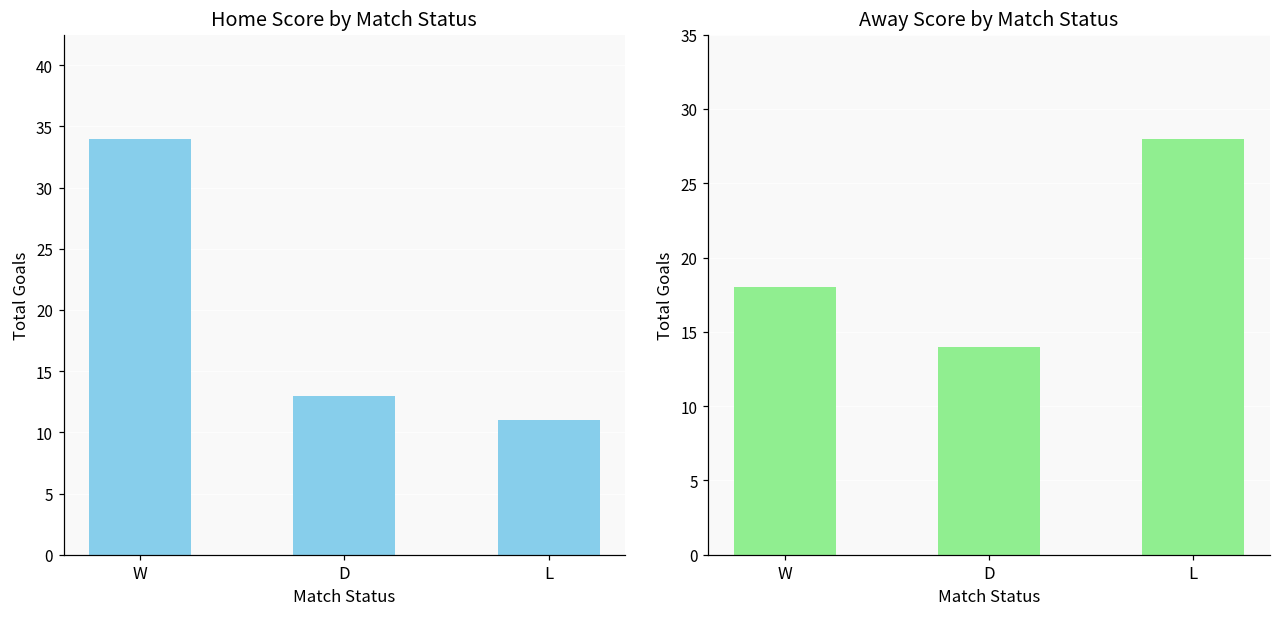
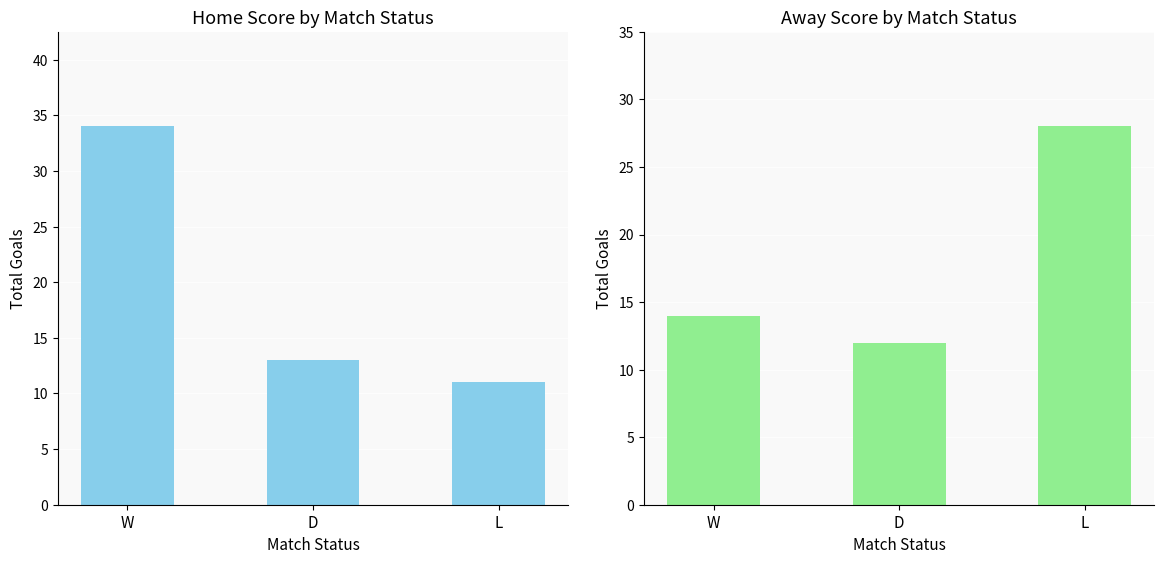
  {
    "Home Score by Match Status": {
      "W": 34.0,
      "D": 13.0,
      "L": 11.0
    },
    "Away Score by Match Status": {
-     "W": 18,
-     "D": 14,
+     "W": 14,
+     "D": 12,
      "L": 28
    }
  }
